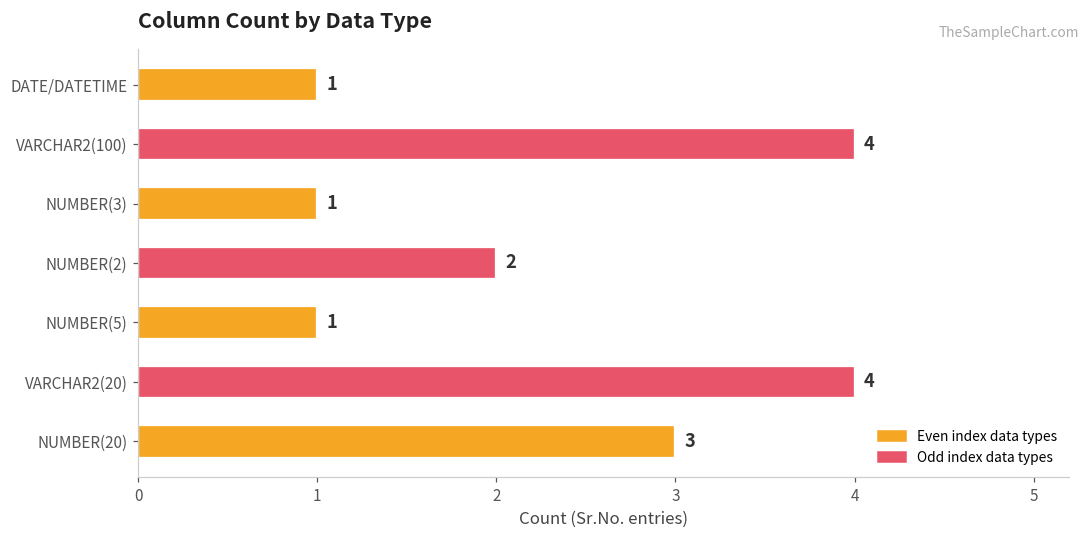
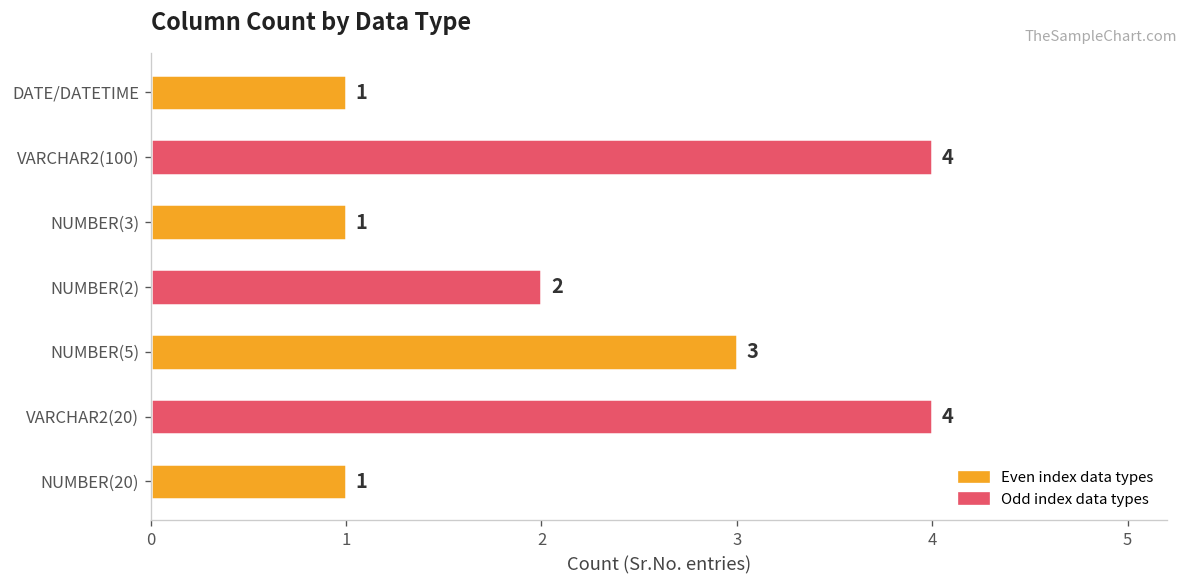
  {
    "DATE/DATETIME": 1,
    "VARCHAR2(100)": 4,
    "NUMBER(3)": 1,
    "NUMBER(2)": 2,
-   "NUMBER(5)": 1,
+   "NUMBER(5)": 3,
    "VARCHAR2(20)": 4,
-   "NUMBER(20)": 3
+   "NUMBER(20)": 1
  }
